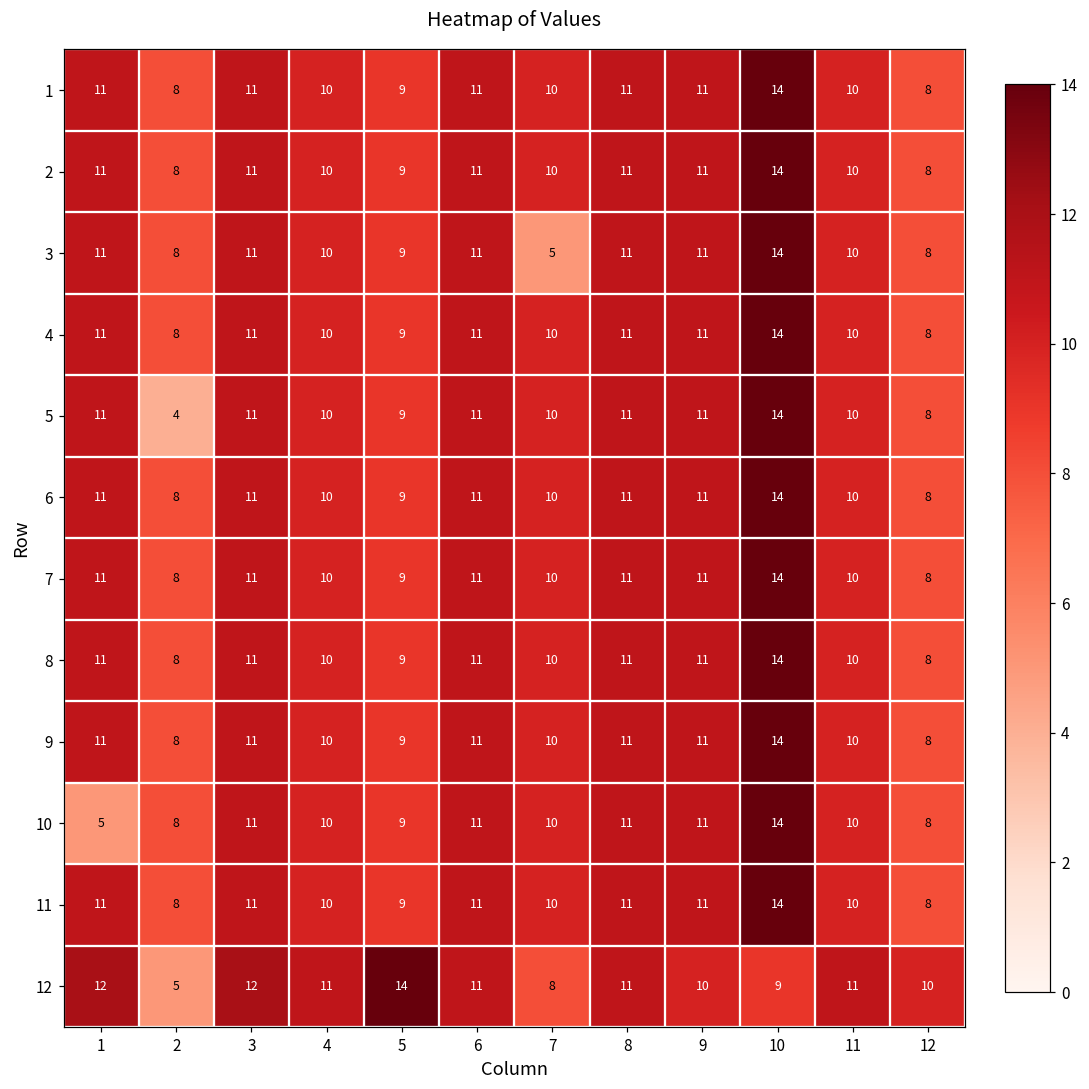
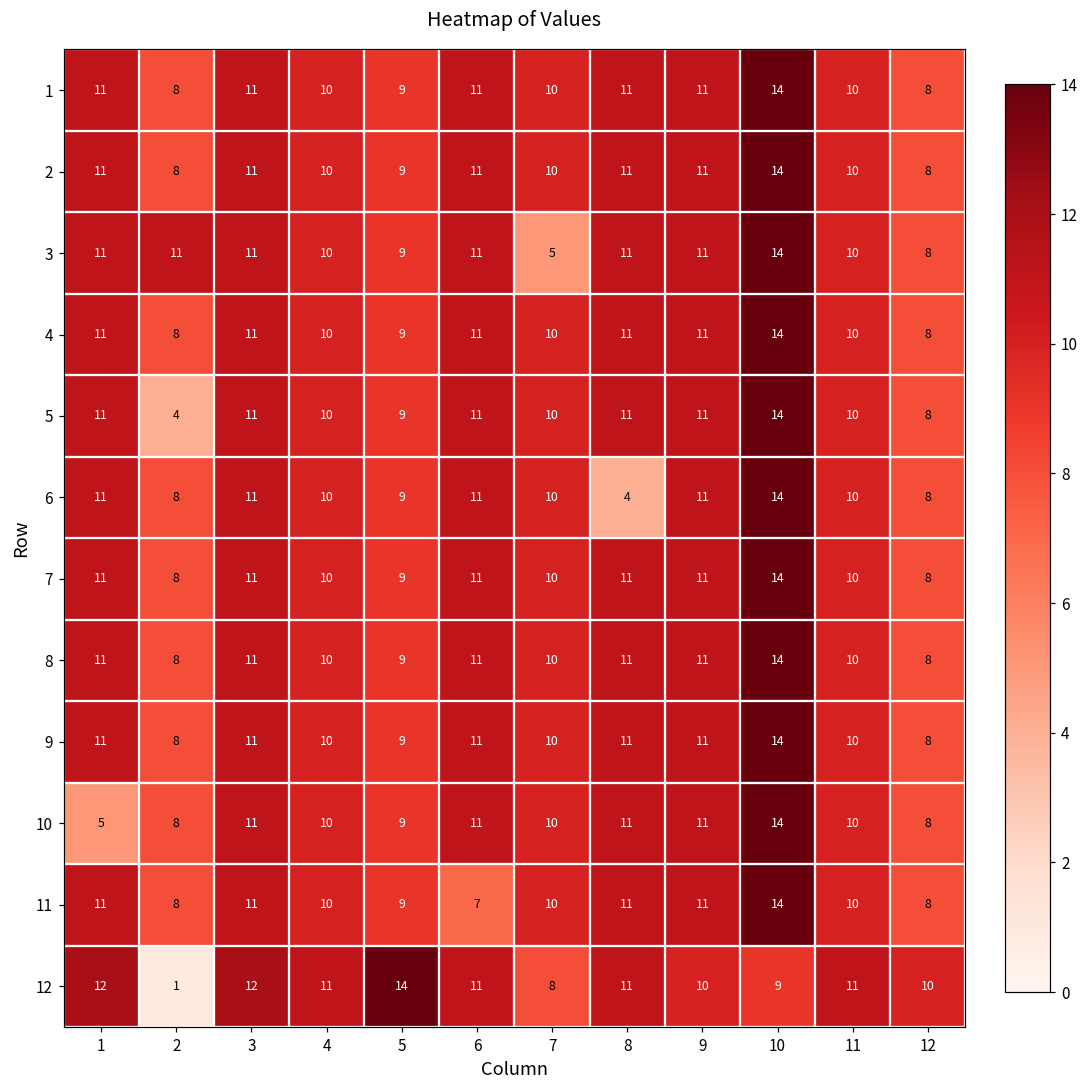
  {
    "1": {
      "1": 11,
      "2": 8,
      "3": 11,
      "4": 10,
      "5": 9,
      "6": 11,
      "7": 10,
      "8": 11,
      "9": 11,
      "10": 14,
      "11": 10,
      "12": 8
    },
    "2": {
      "1": 11,
      "2": 8,
      "3": 11,
      "4": 10,
      "5": 9,
      "6": 11,
      "7": 10,
      "8": 11,
      "9": 11,
      "10": 14,
      "11": 10,
      "12": 8
    },
    "3": {
      "1": 11,
-     "2": 8,
+     "2": 11,
      "3": 11,
      "4": 10,
      "5": 9,
      "6": 11,
      "7": 5,
      "8": 11,
      "9": 11,
      "10": 14,
      "11": 10,
      "12": 8
    },
    "4": {
      "1": 11,
      "2": 8,
      "3": 11,
      "4": 10,
      "5": 9,
      "6": 11,
      "7": 10,
      "8": 11,
      "9": 11,
      "10": 14,
      "11": 10,
      "12": 8
    },
    "5": {
      "1": 11,
      "2": 4,
      "3": 11,
      "4": 10,
      "5": 9,
      "6": 11,
      "7": 10,
      "8": 11,
      "9": 11,
      "10": 14,
      "11": 10,
      "12": 8
    },
    "6": {
      "1": 11,
      "2": 8,
      "3": 11,
      "4": 10,
      "5": 9,
      "6": 11,
      "7": 10,
-     "8": 11,
+     "8": 4,
      "9": 11,
      "10": 14,
      "11": 10,
      "12": 8
    },
    "7": {
      "1": 11,
      "2": 8,
      "3": 11,
      "4": 10,
      "5": 9,
      "6": 11,
      "7": 10,
      "8": 11,
      "9": 11,
      "10": 14,
      "11": 10,
      "12": 8
    },
    "8": {
      "1": 11,
      "2": 8,
      "3": 11,
      "4": 10,
      "5": 9,
      "6": 11,
      "7": 10,
      "8": 11,
      "9": 11,
      "10": 14,
      "11": 10,
      "12": 8
    },
    "9": {
      "1": 11,
      "2": 8,
      "3": 11,
      "4": 10,
      "5": 9,
      "6": 11,
      "7": 10,
      "8": 11,
      "9": 11,
      "10": 14,
      "11": 10,
      "12": 8
    },
    "10": {
      "1": 5,
      "2": 8,
      "3": 11,
      "4": 10,
      "5": 9,
      "6": 11,
      "7": 10,
      "8": 11,
      "9": 11,
      "10": 14,
      "11": 10,
      "12": 8
    },
    "11": {
      "1": 11,
      "2": 8,
      "3": 11,
      "4": 10,
      "5": 9,
-     "6": 11,
+     "6": 7,
      "7": 10,
      "8": 11,
      "9": 11,
      "10": 14,
      "11": 10,
      "12": 8
    },
    "12": {
      "1": 12,
-     "2": 5,
+     "2": 1,
      "3": 12,
      "4": 11,
      "5": 14,
      "6": 11,
      "7": 8,
      "8": 11,
      "9": 10,
      "10": 9,
      "11": 11,
      "12": 10
    }
  }
